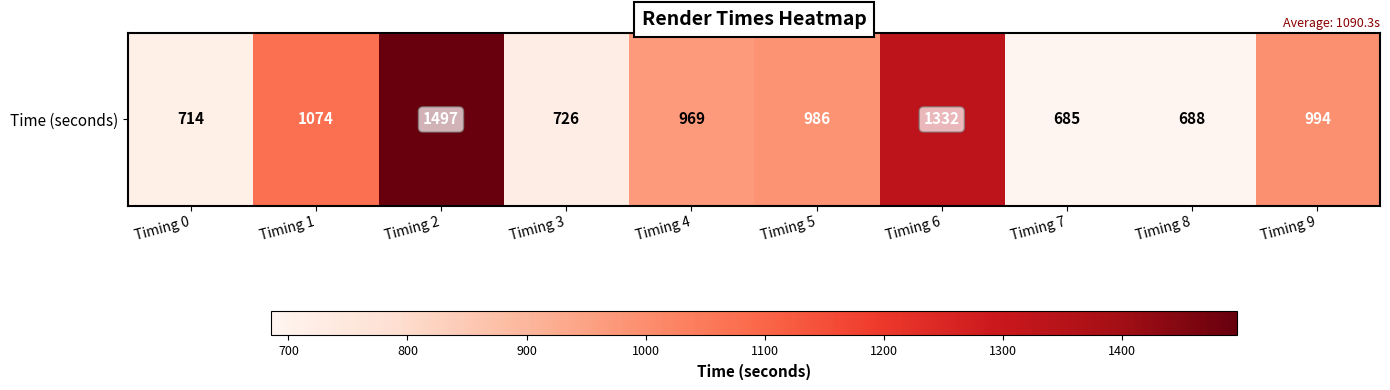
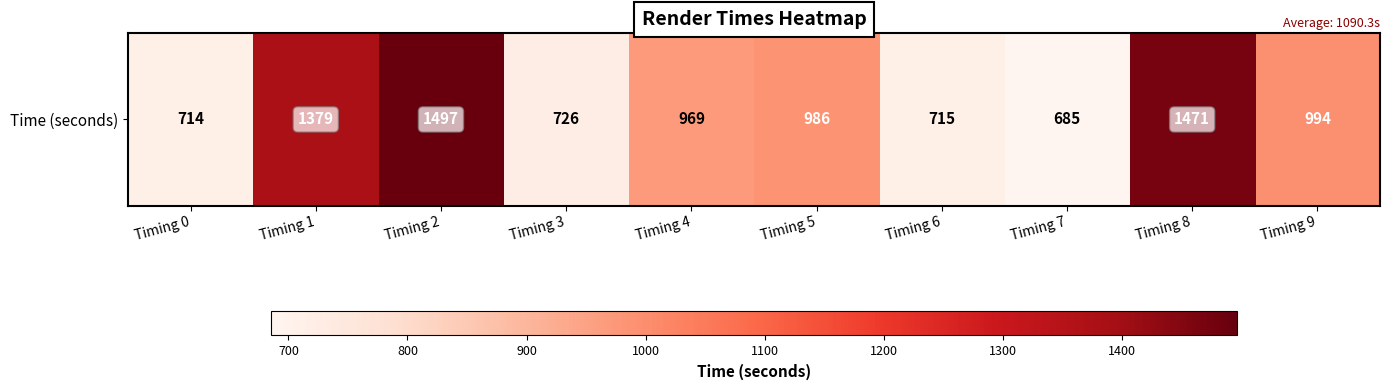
  {
    "Time (seconds)": {
-     "Timing 1": 1074,
-     "Timing 6": 1332,
-     "Timing 8": 688
+     "Timing 1": 1379,
+     "Timing 6": 715,
+     "Timing 8": 1471
    }
  }
